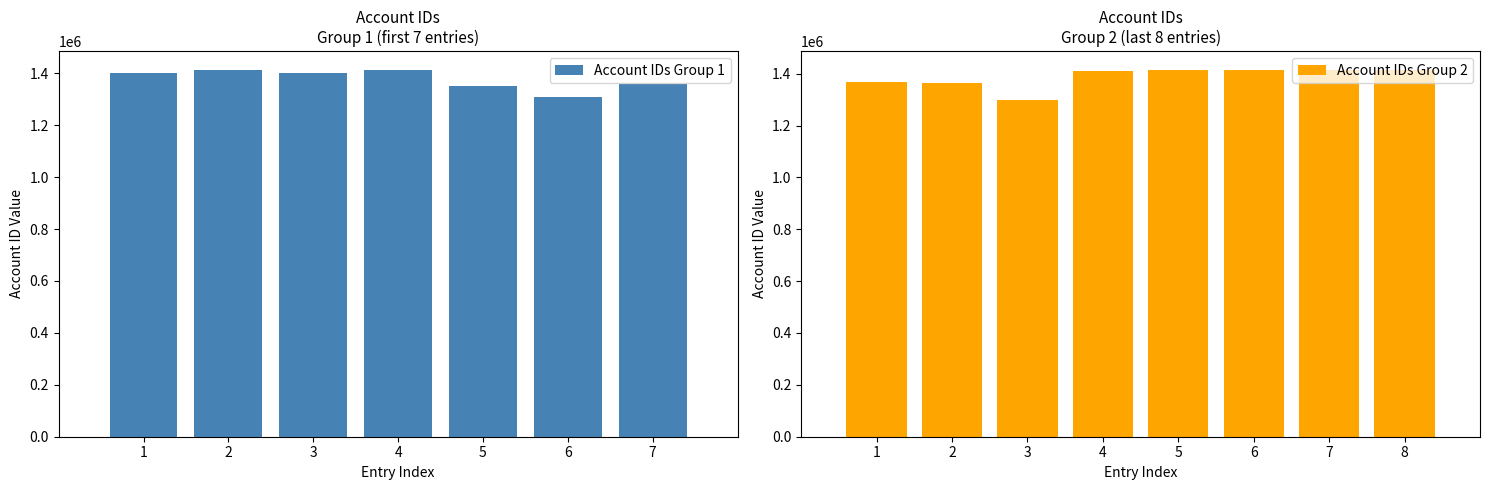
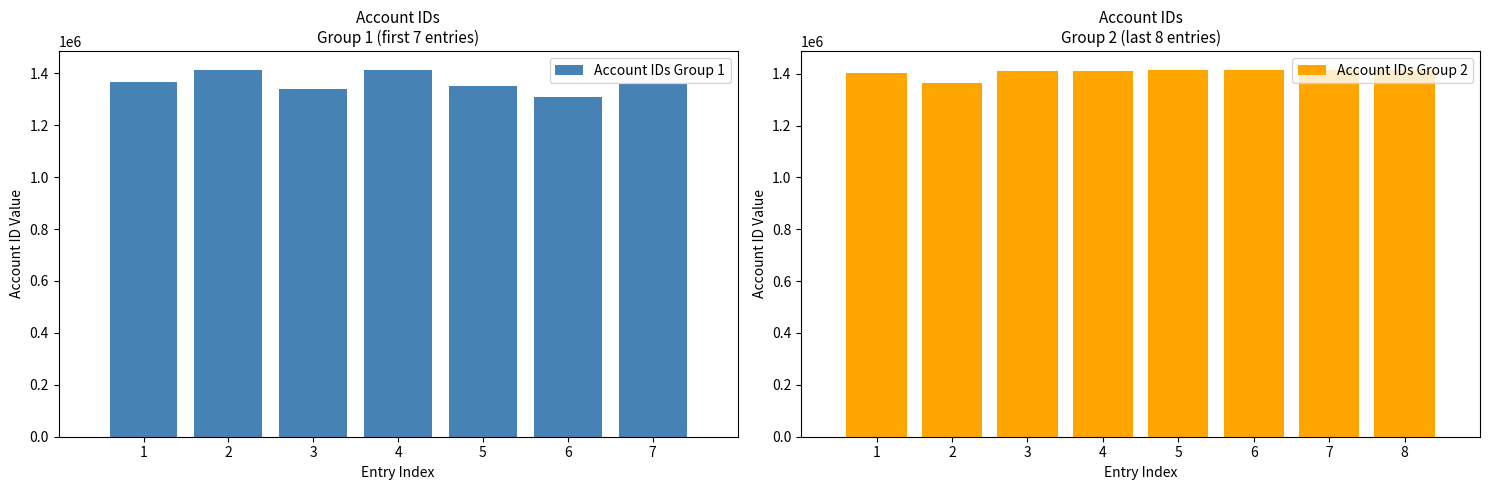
  {
    "Account IDs Group 1 (first 7 entries)": {
-     "1": 1400000,
+     "1": 1360000,
      "2": 1410000,
-     "3": 1400000,
+     "3": 1340000,
      "4": 1410000,
      "5": 1350000,
      "6": 1310000,
      "7": 1360000
    },
    "Account IDs Group 2 (last 8 entries)": {
-     "1": 1370000,
+     "1": 1400000,
      "2": 1370000,
-     "3": 1300000,
+     "3": 1410000,
      "4": 1410000,
      "5": 1410000,
      "6": 1420000
    }
  }
